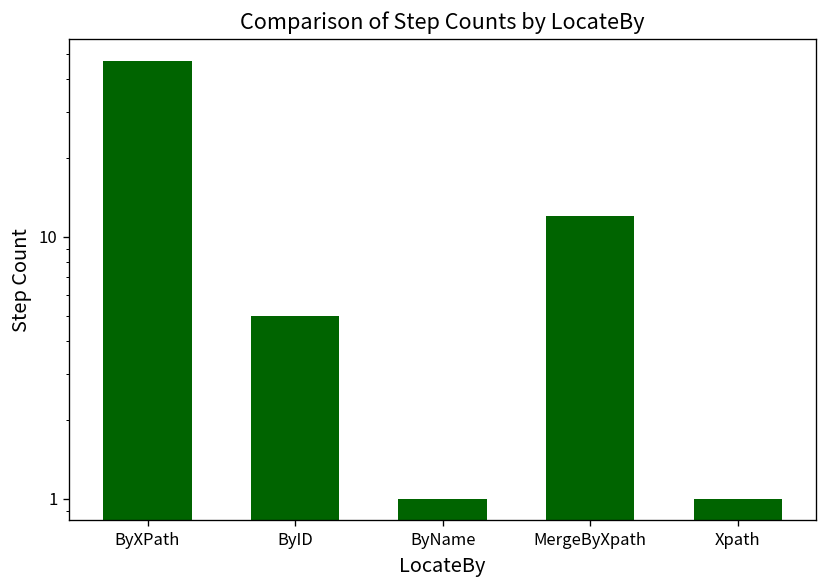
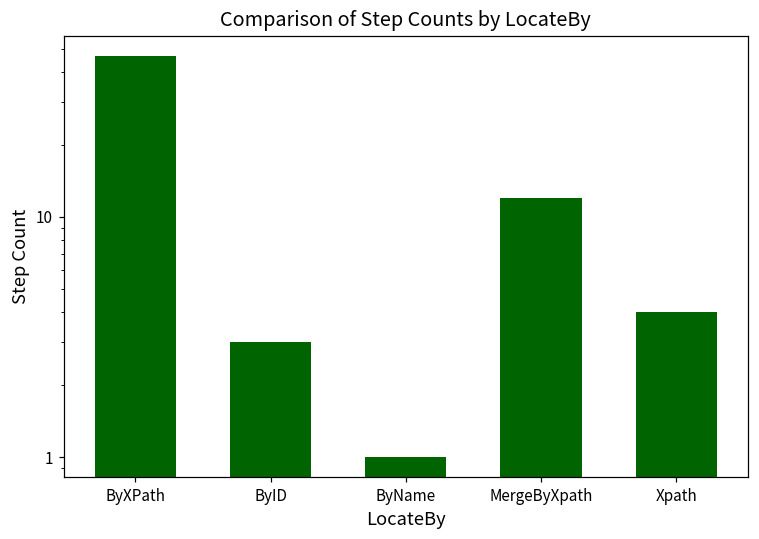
  {
    "ByXPath": 47,
-   "ByID": 5,
+   "ByID": 3,
    "ByName": 1,
    "MergeByXpath": 12,
-   "Xpath": 1
+   "Xpath": 4
  }
